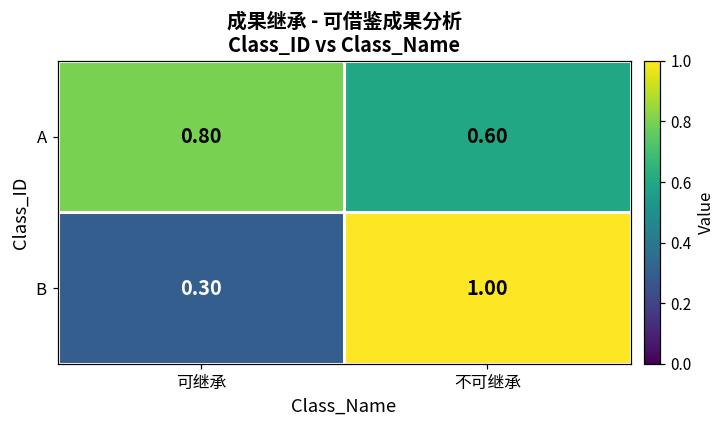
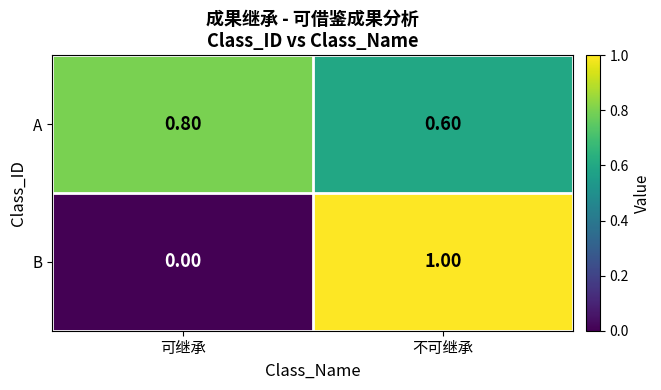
  {
    "A": {
      "可继承": 0.80,
      "不可继承": 0.60
    },
    "B": {
-     "可继承": 0.30,
+     "可继承": 0.00,
      "不可继承": 1.00
    }
  }
